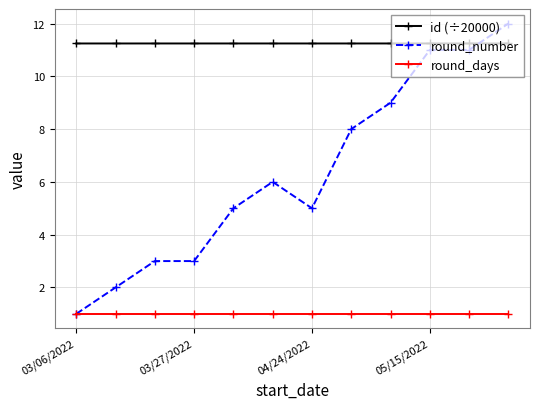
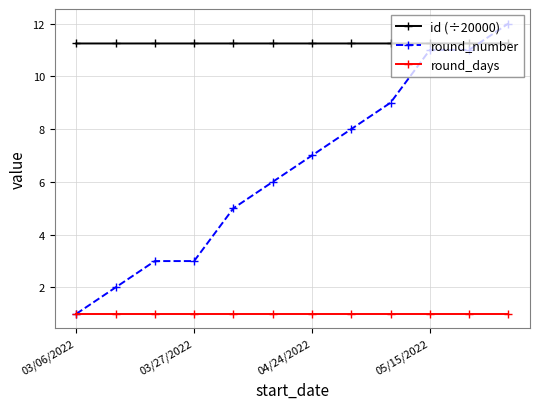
  {
    "id (÷20000)": {
      "03/06/2022": 11.2,
      "03/27/2022": 11.2,
      "04/24/2022": 11.2
    },
    "round_number": {
      "03/27/2022": 3,
-     "04/24/2022": 5
+     "04/24/2022": 7
    },
    "round_days": {
      "03/27/2022": 1,
      "04/24/2022": 1,
      "05/15/2022": 1
    }
  }
